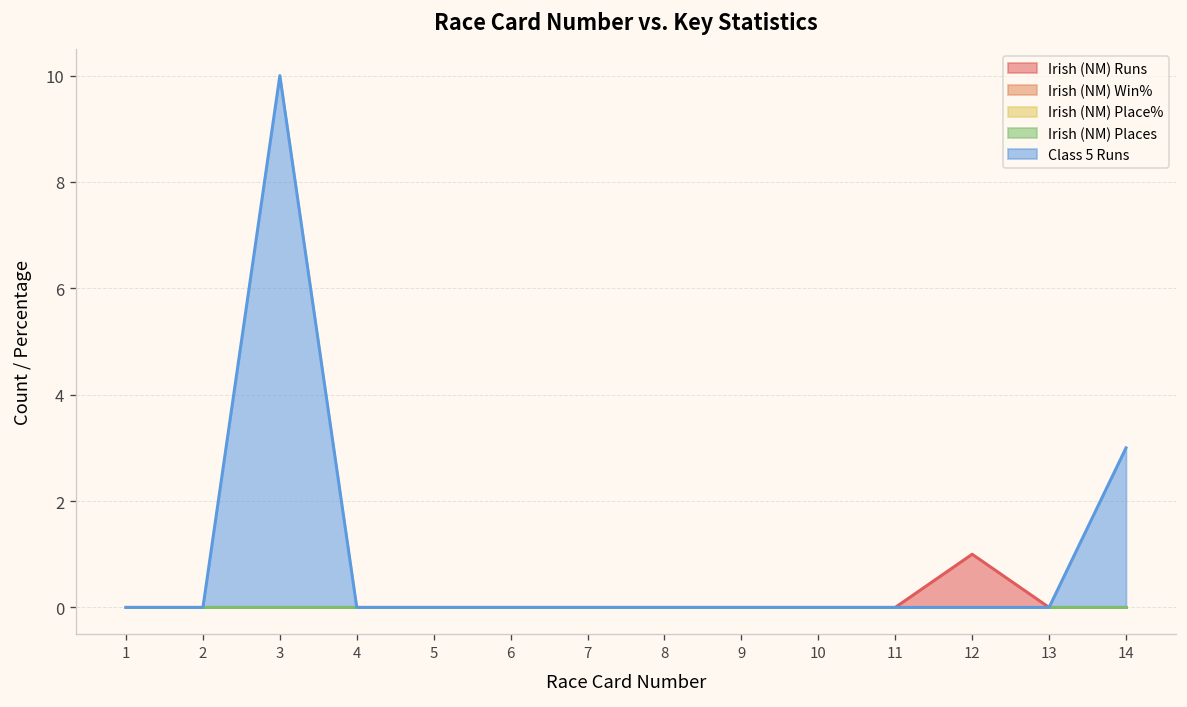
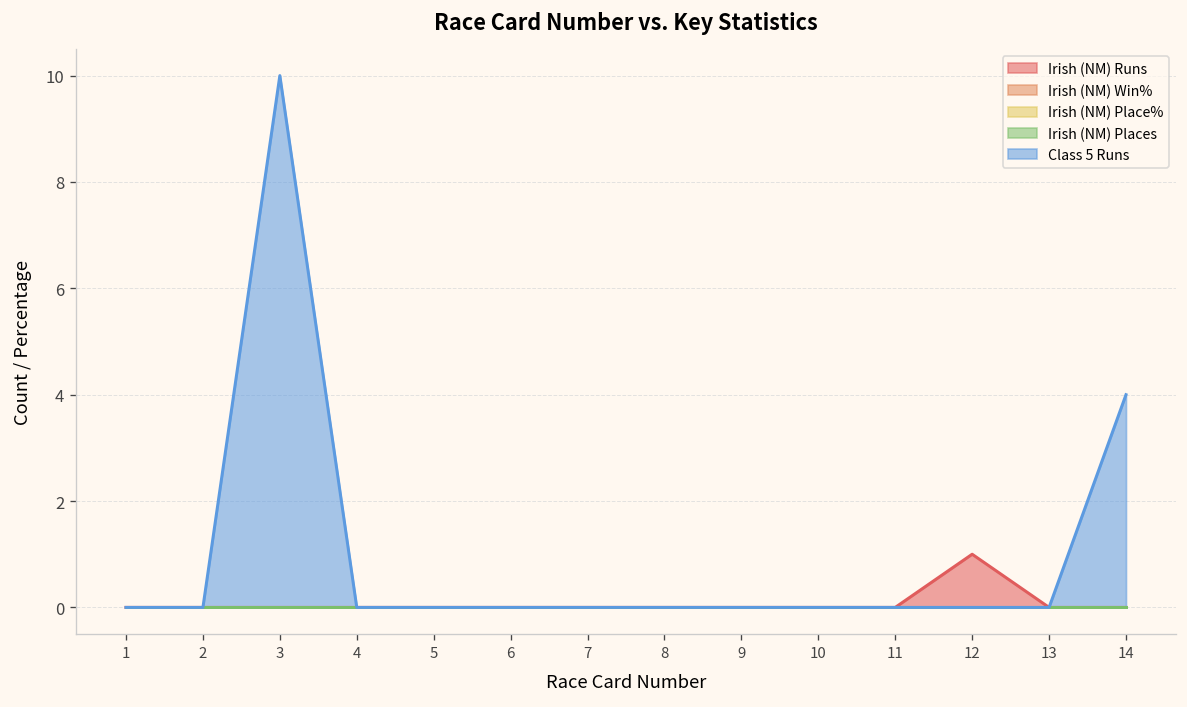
  {
    "Irish (NM) Runs": {
      "12": 1
    },
    "Class 5 Runs": {
      "3": 10,
-     "14": 3
+     "14": 4
    }
  }
